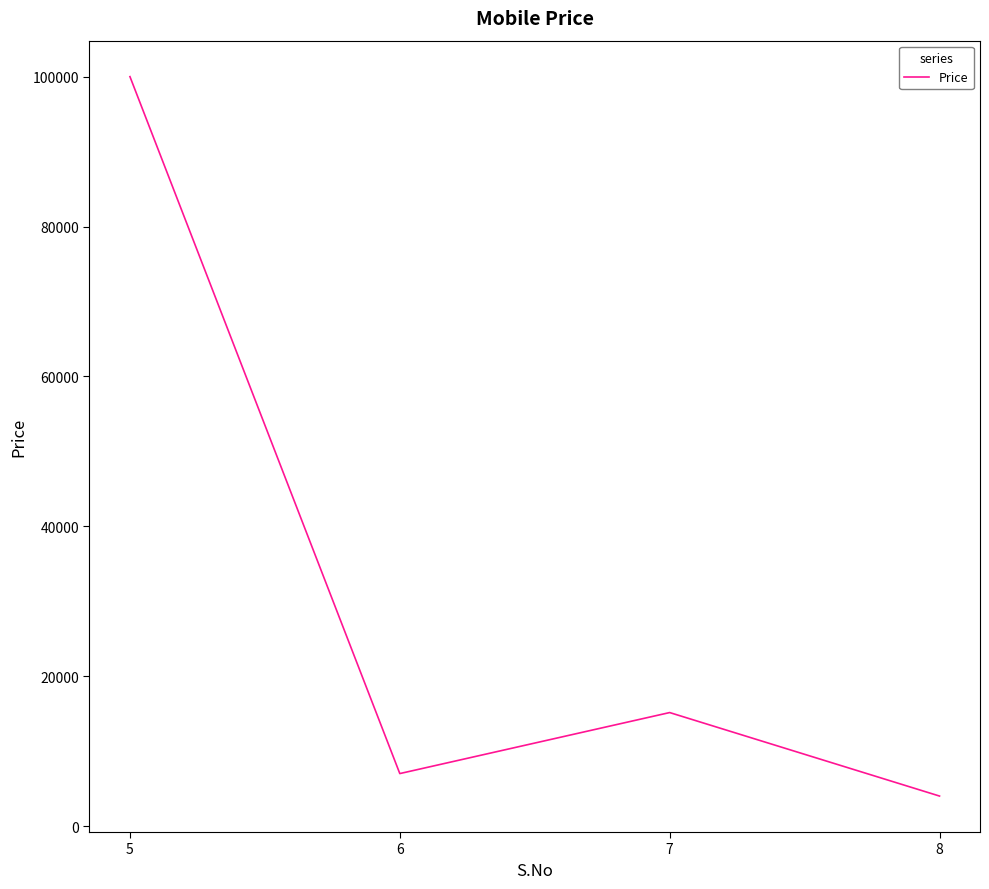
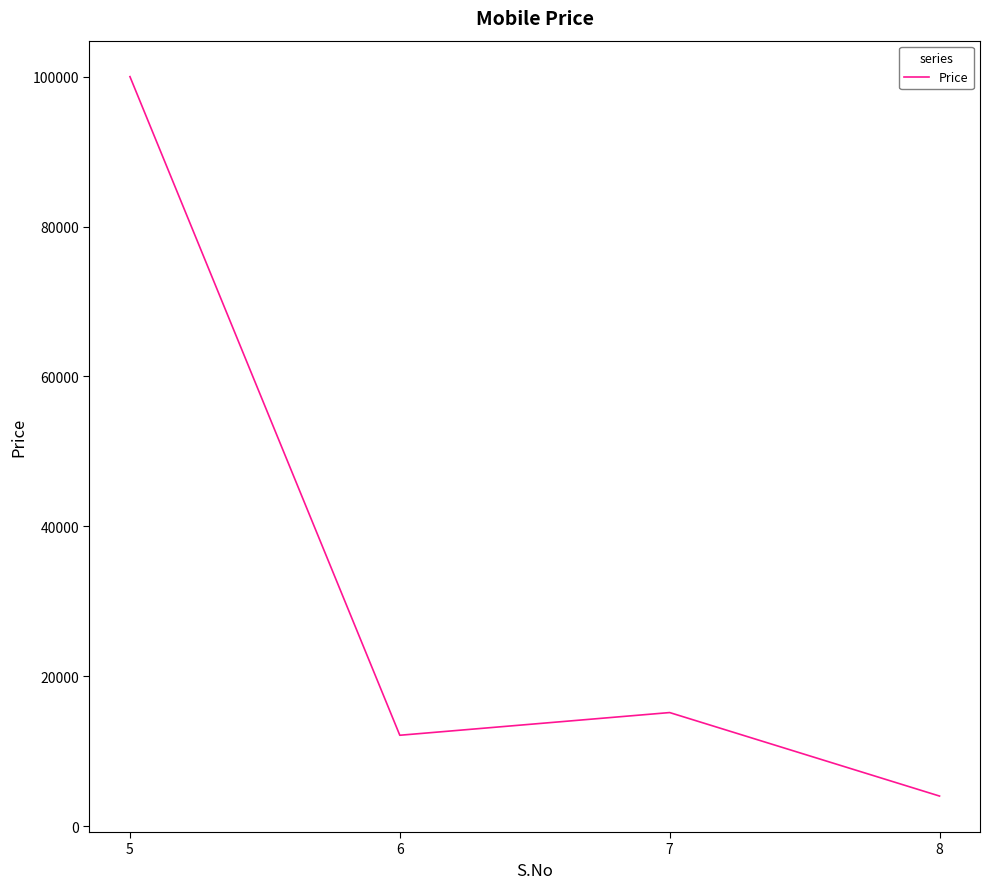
  {
    "5": 100000,
-   "6": 7000,
+   "6": 12000,
    "7": 15000,
    "8": 4000
  }
